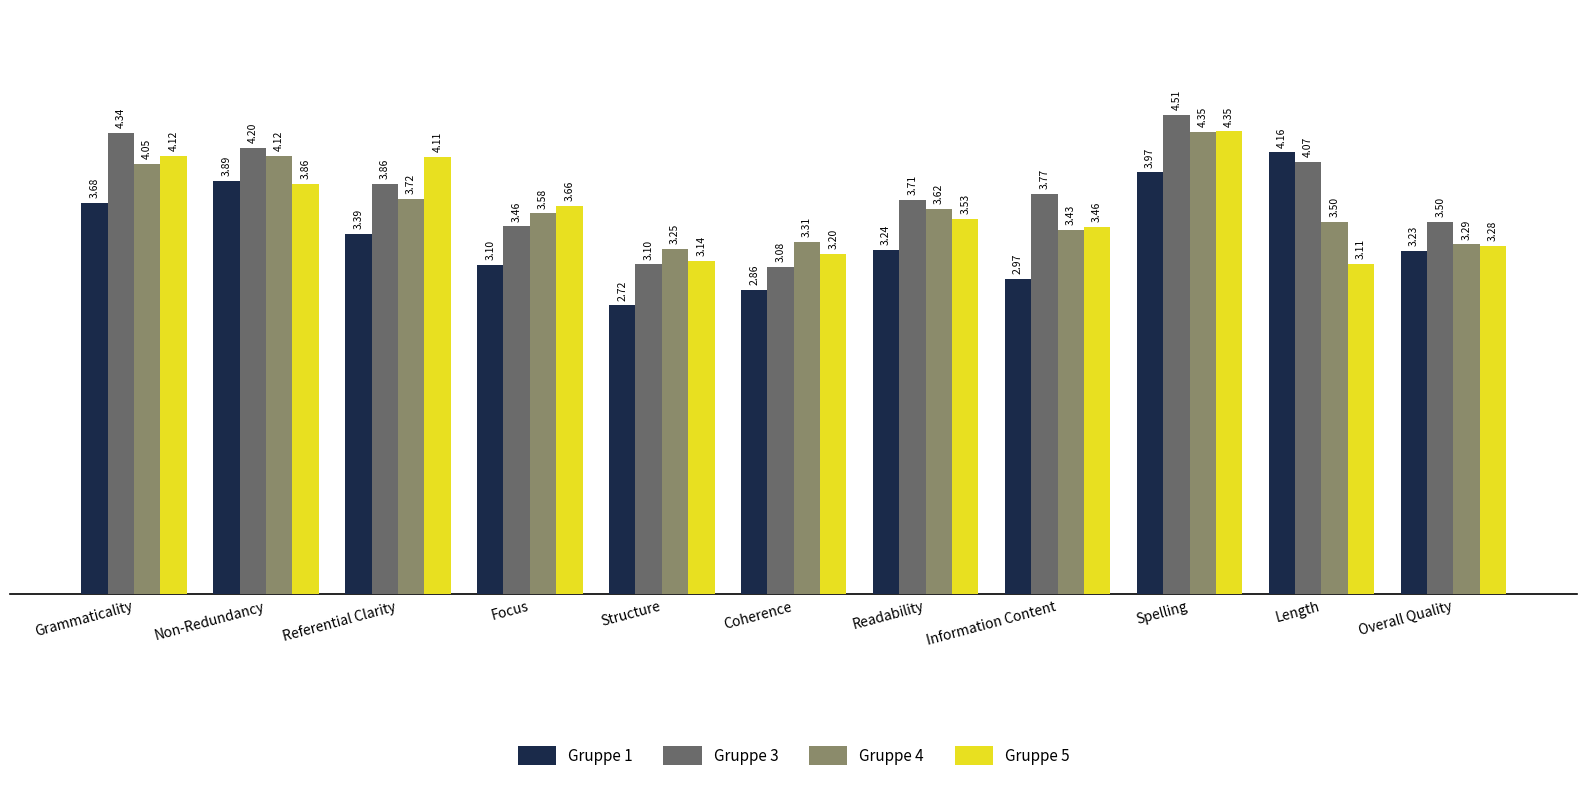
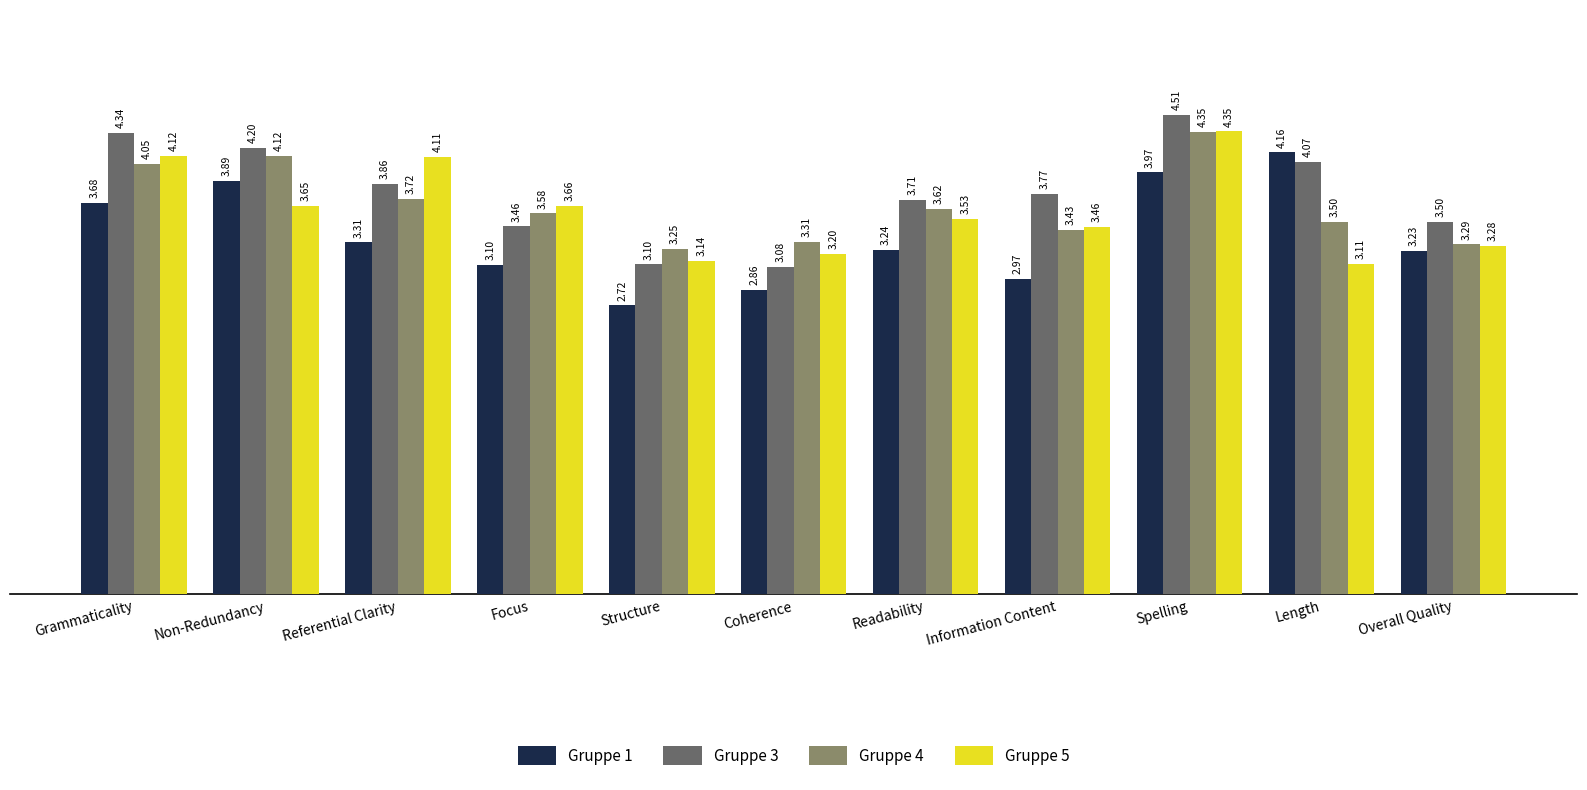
  {
    "Gruppe 1": {
      "Grammaticality": 3.68,
      "Non-Redundancy": 3.89,
-     "Referential Clarity": 3.39,
+     "Referential Clarity": 3.31,
      "Focus": 3.10,
      "Structure": 2.72,
      "Coherence": 2.86,
      "Readability": 3.24,
      "Information Content": 2.97,
      "Spelling": 3.97,
      "Length": 4.16,
      "Overall Quality": 3.23
    },
    "Gruppe 5": {
      "Grammaticality": 4.12,
-     "Non-Redundancy": 3.86,
+     "Non-Redundancy": 3.65,
      "Referential Clarity": 4.11,
      "Focus": 3.66,
      "Structure": 3.14,
      "Coherence": 3.20,
      "Readability": 3.53,
      "Information Content": 3.46,
      "Spelling": 4.35,
      "Length": 3.11,
      "Overall Quality": 3.28
    }
  }
